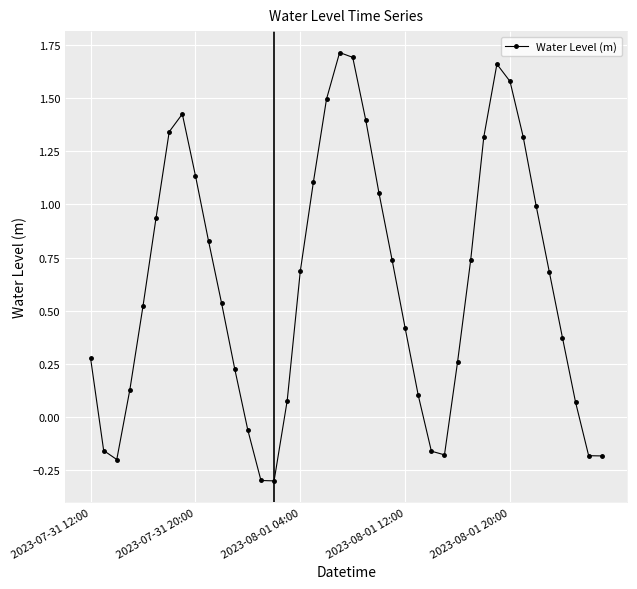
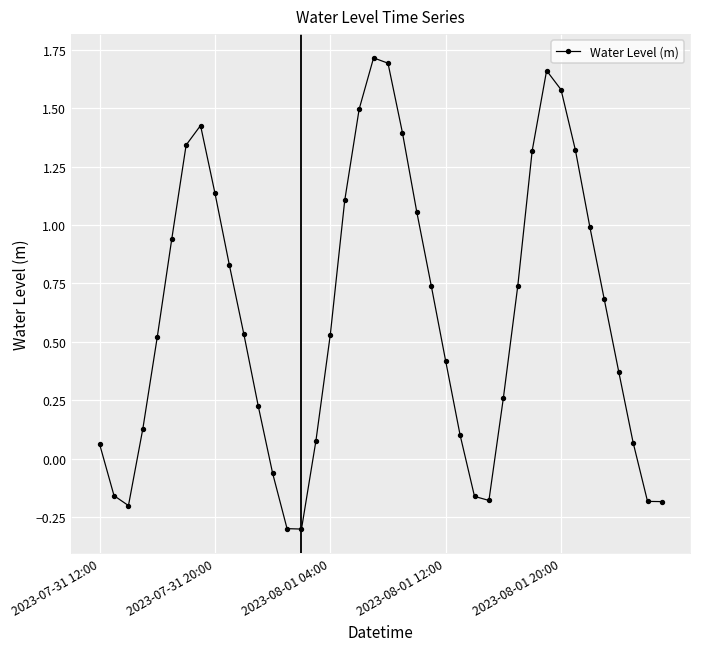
  {
-   "2023-07-31 12:00": 0.28,
+   "2023-07-31 12:00": 0.06,
    "2023-07-31 20:00": 1.14,
-   "2023-08-01 04:00": 0.69,
+   "2023-08-01 04:00": 0.53,
    "2023-08-01 12:00": 0.42,
    "2023-08-01 20:00": 1.58
  }
